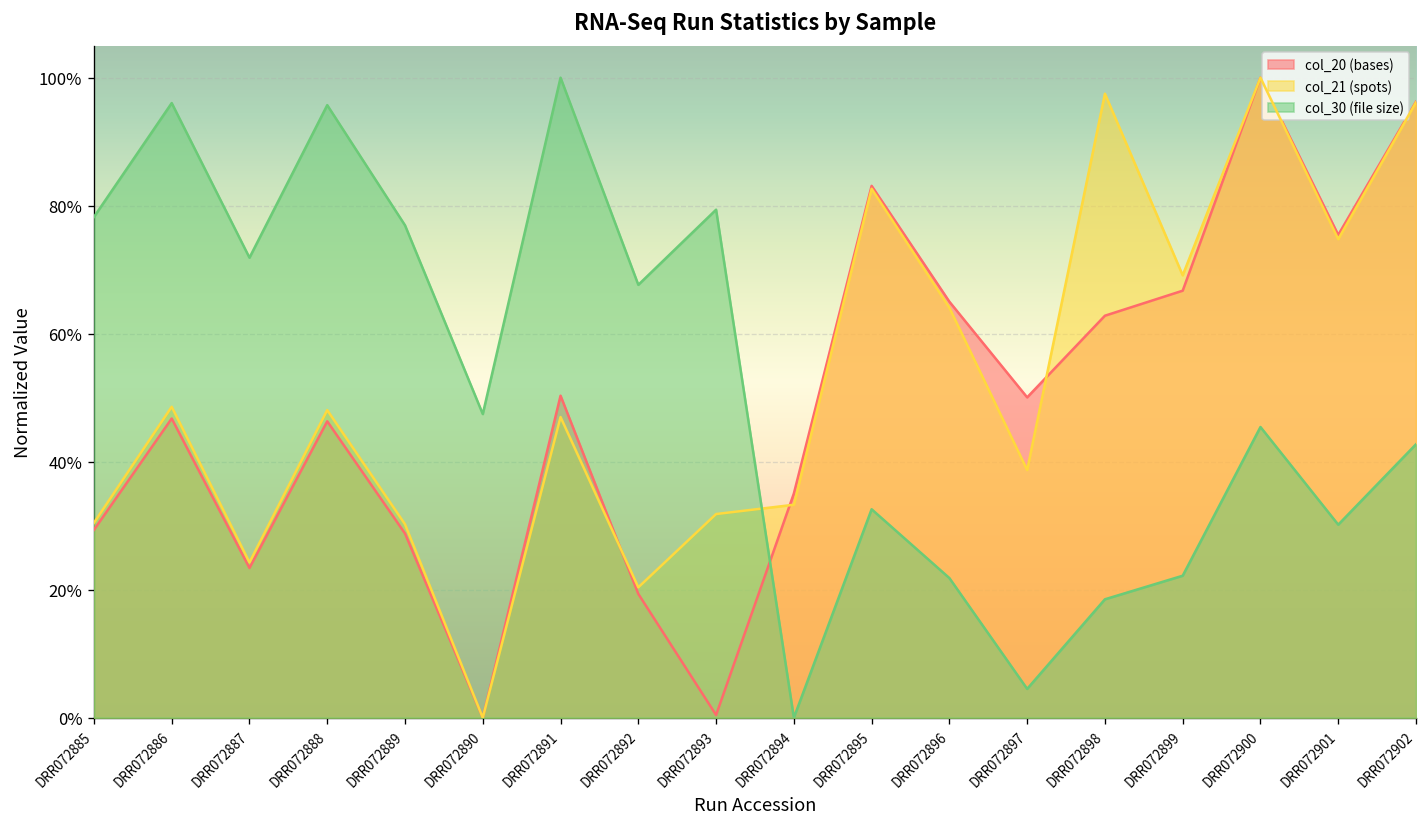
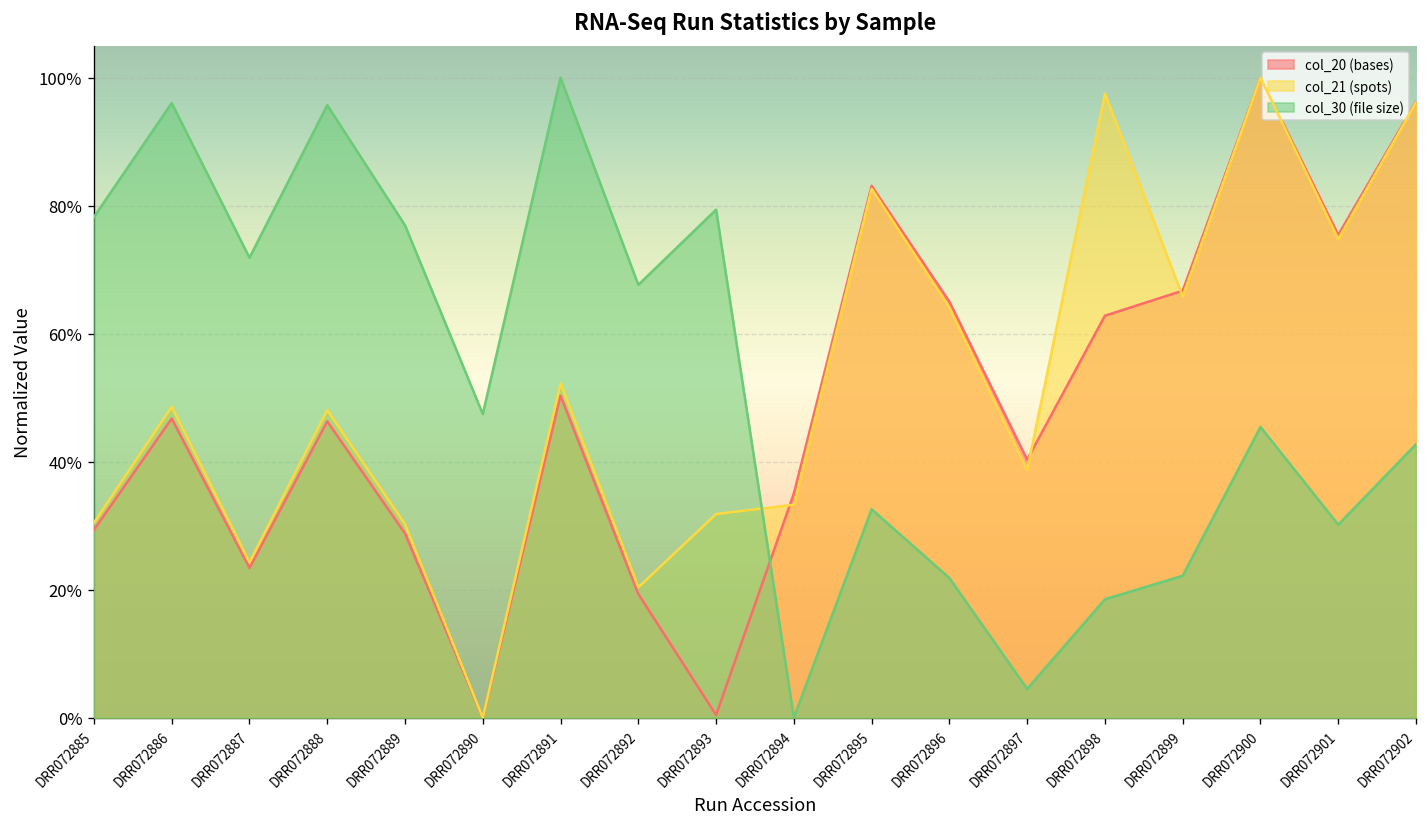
  {
    "col_20 (bases)": {
      "DRR072885": "29%",
      "DRR072886": "47%",
      "DRR072887": "23%",
      "DRR072888": "46%",
      "DRR072889": "29%",
      "DRR072891": "50%",
      "DRR072892": "19%",
      "DRR072893": "0%",
      "DRR072894": "35%",
      "DRR072896": "65%",
-     "DRR072897": "50%",
+     "DRR072897": "40%",
      "DRR072898": "63%",
      "DRR072899": "67%",
      "DRR072901": "75%"
    },
    "col_21 (spots)": {
      "DRR072885": "30%",
      "DRR072886": "49%",
      "DRR072887": "24%",
      "DRR072888": "48%",
      "DRR072889": "30%",
-     "DRR072891": "47%",
+     "DRR072891": "52%",
      "DRR072892": "20%",
      "DRR072893": "32%",
      "DRR072894": "33%",
      "DRR072896": "64%",
      "DRR072897": "39%",
      "DRR072898": "97%",
-     "DRR072899": "69%",
+     "DRR072899": "66%",
      "DRR072901": "75%"
    },
    "col_30 (file size)": {
      "DRR072885": "78%",
      "DRR072886": "96%",
      "DRR072887": "72%",
      "DRR072888": "96%",
      "DRR072889": "77%",
      "DRR072890": "47%",
      "DRR072891": "100%",
      "DRR072892": "68%",
      "DRR072893": "79%",
      "DRR072894": "0%",
      "DRR072895": "33%",
      "DRR072896": "22%",
      "DRR072897": "5%",
      "DRR072898": "19%",
      "DRR072899": "22%",
      "DRR072900": "45%",
      "DRR072901": "30%",
      "DRR072902": "43%"
    }
  }
